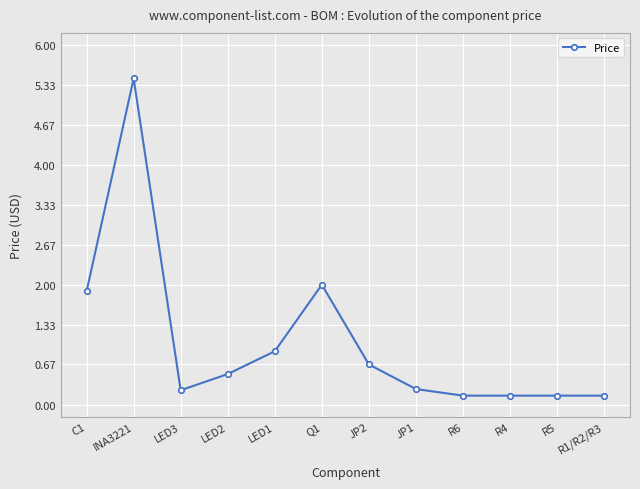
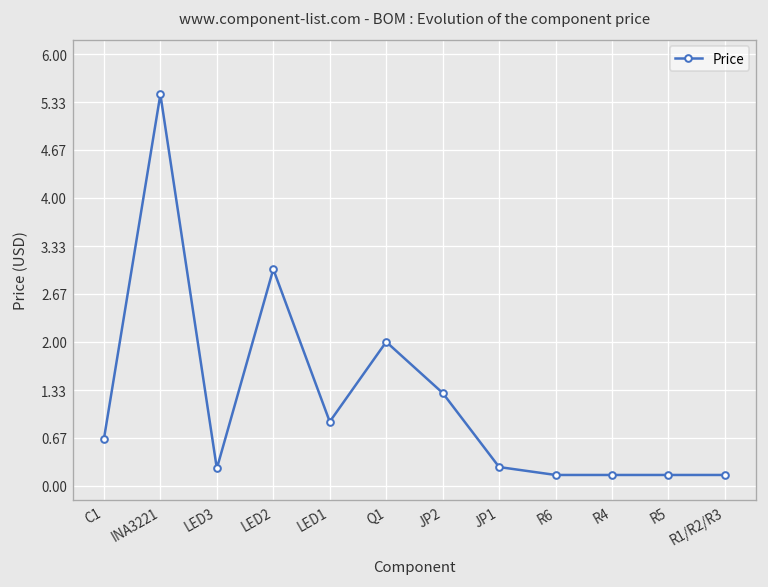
  {
-   "C1": 1.9,
+   "C1": 0.7,
    "INA3221": 5.4,
    "LED3": 0.2,
-   "LED2": 0.5,
+   "LED2": 3.0,
    "LED1": 0.9,
    "Q1": 2.0,
-   "JP2": 0.7,
+   "JP2": 1.3,
    "JP1": 0.3,
    "R6": 0.2,
    "R4": 0.2,
    "R5": 0.2,
    "R1/R2/R3": 0.2
  }
